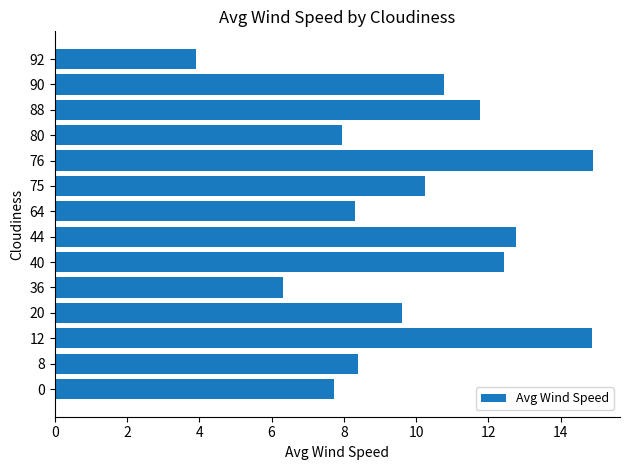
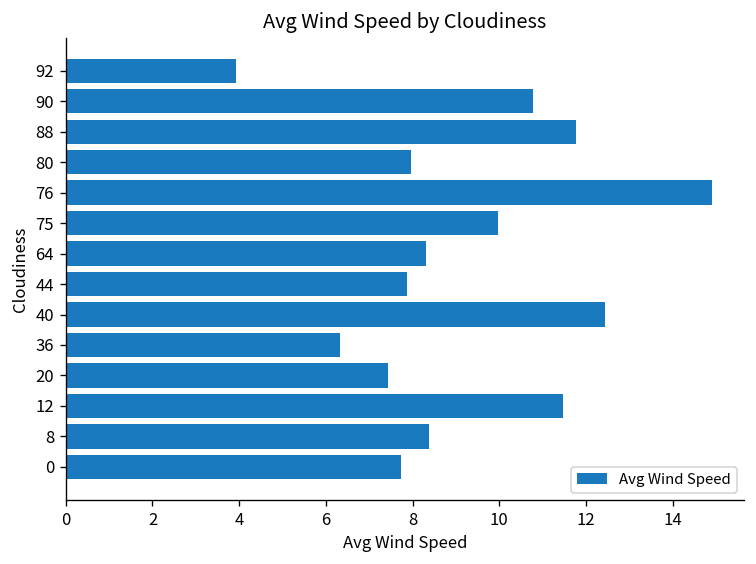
  {
    "92": 3.9,
    "90": 10.8,
    "88": 11.8,
    "80": 8.0,
    "76": 14.9,
-   "75": 10.3,
+   "75": 10.0,
    "64": 8.3,
-   "44": 12.8,
+   "44": 7.9,
    "40": 12.4,
    "36": 6.3,
-   "20": 9.6,
-   "12": 14.9,
+   "20": 7.4,
+   "12": 11.5,
    "8": 8.4,
    "0": 7.7
  }
